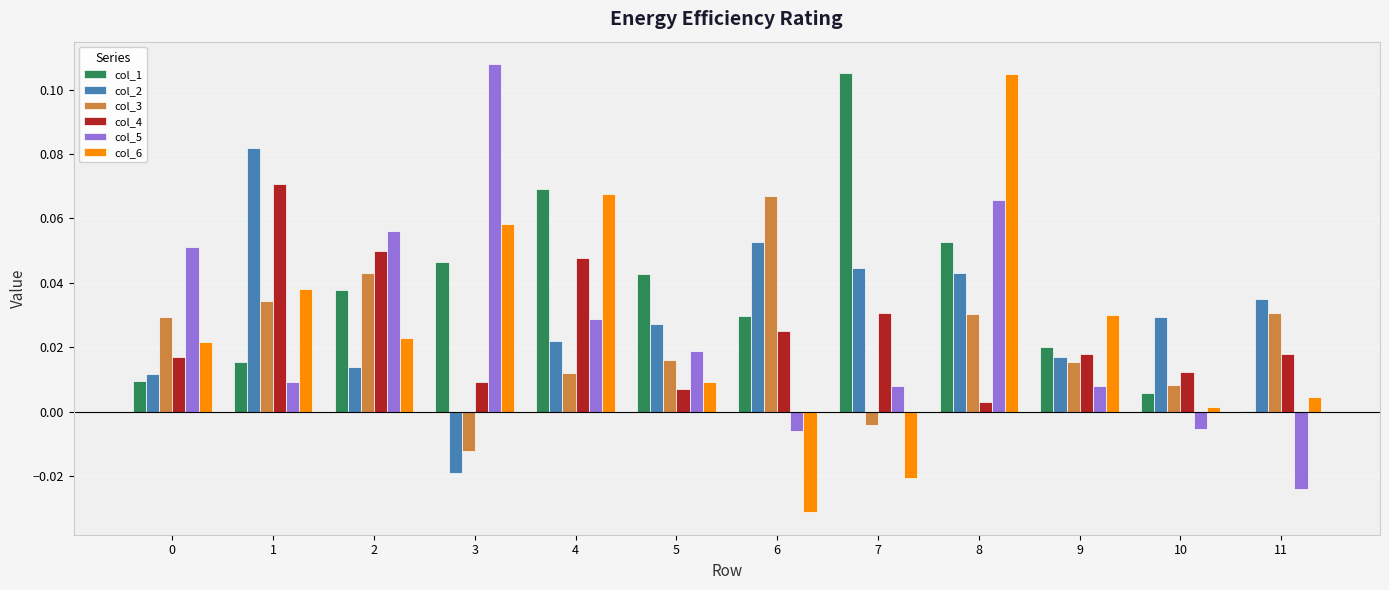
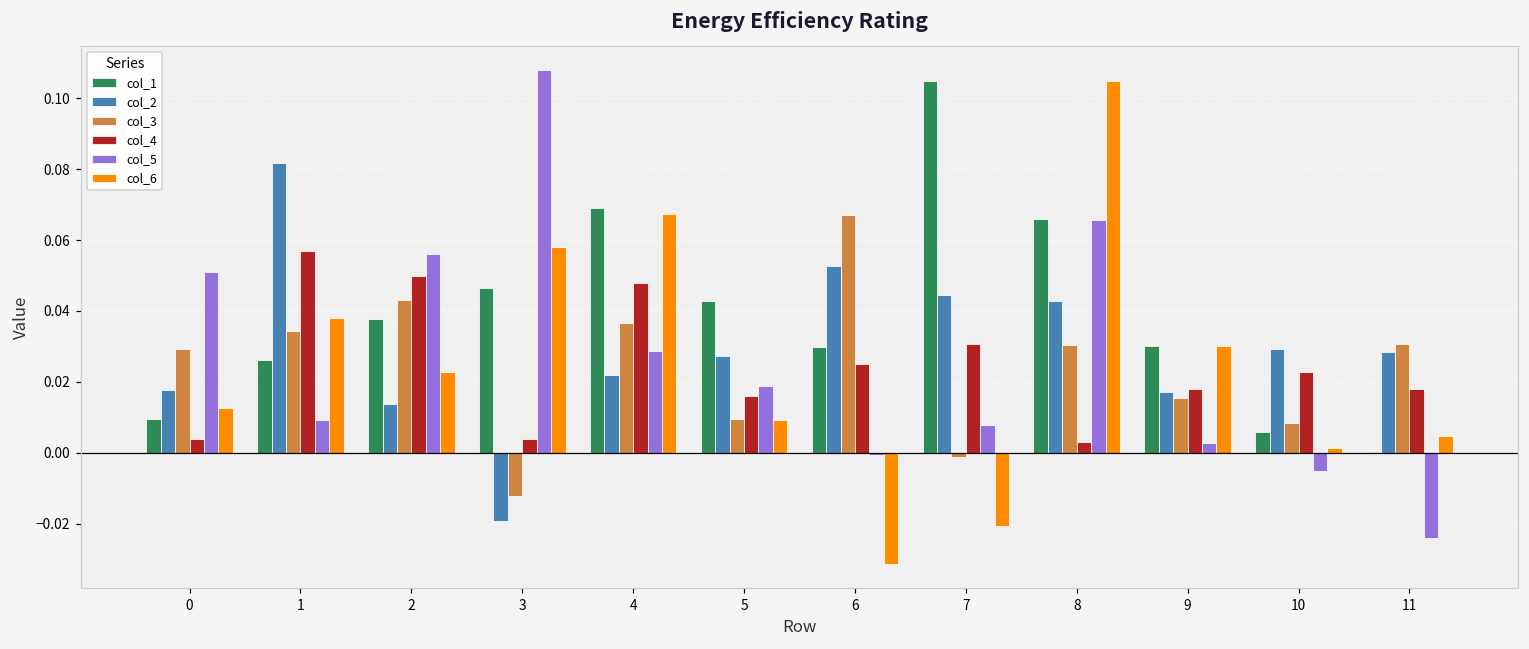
  {
    "col_1": {
      "0": 0.010,
-     "1": 0.015,
+     "1": 0.026,
      "2": 0.038,
      "3": 0.046,
      "4": 0.069,
      "5": 0.043,
      "6": 0.030,
      "7": 0.105,
-     "8": 0.053,
-     "9": 0.02,
+     "8": 0.066,
+     "9": 0.03,
      "10": 0.006
    },
    "col_2": {
-     "0": 0.012,
+     "0": 0.018,
      "1": 0.082,
      "2": 0.014,
      "3": -0.019,
      "4": 0.022,
      "5": 0.027,
      "6": 0.053,
      "7": 0.045,
      "8": 0.043,
      "9": 0.017,
      "10": 0.029,
-     "11": 0.035
+     "11": 0.028
    },
    "col_3": {
      "0": 0.029,
      "1": 0.034,
      "2": 0.043,
      "3": -0.012,
-     "4": 0.012,
-     "5": 0.016,
+     "4": 0.037,
+     "5": 0.009,
      "6": 0.067,
-     "7": -0.004,
+     "7": -0.001,
      "8": 0.030,
      "9": 0.015,
      "10": 0.008,
      "11": 0.031
    },
    "col_4": {
-     "0": 0.017,
-     "1": 0.071,
+     "0": 0.004,
+     "1": 0.057,
      "2": 0.050,
-     "3": 0.009,
+     "3": 0.004,
      "4": 0.048,
-     "5": 0.007,
+     "5": 0.016,
      "6": 0.025,
      "7": 0.031,
      "8": 0.003,
      "9": 0.018,
-     "10": 0.012,
+     "10": 0.023,
      "11": 0.018
    },
    "col_5": {
      "0": 0.051,
      "1": 0.009,
      "2": 0.056,
      "3": 0.108,
      "4": 0.029,
      "5": 0.019,
-     "6": -0.006,
+     "6": -0.001,
      "7": 0.008,
      "8": 0.066,
-     "9": 0.008,
+     "9": 0.003,
      "10": -0.005,
      "11": -0.024
    },
    "col_6": {
-     "0": 0.022,
+     "0": 0.013,
      "1": 0.038,
      "2": 0.023,
      "3": 0.058,
      "4": 0.067,
      "5": 0.009,
      "6": -0.031,
      "7": -0.021,
      "8": 0.105,
      "9": 0.030,
      "10": 0.001,
      "11": 0.005
    }
  }
